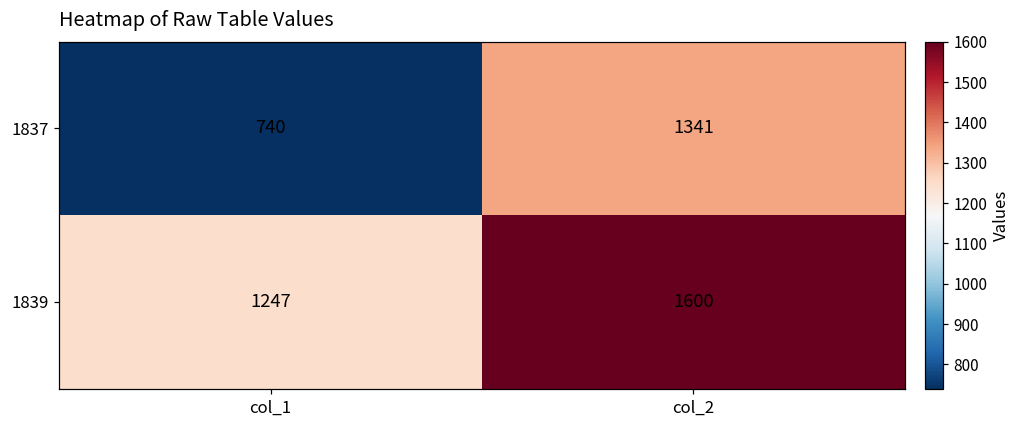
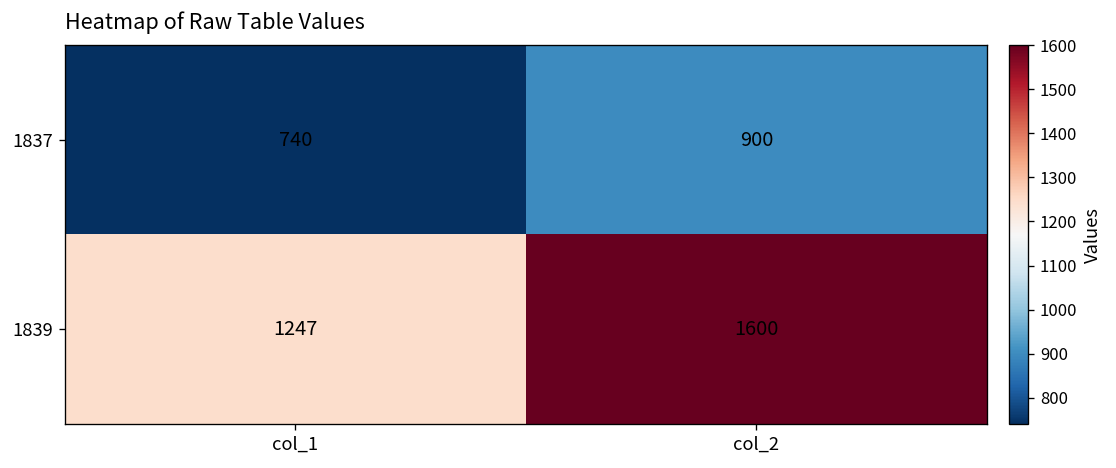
  {
    "1837": {
      "col_1": 740,
-     "col_2": 1341
+     "col_2": 900
    },
    "1839": {
      "col_1": 1247,
      "col_2": 1600
    }
  }
